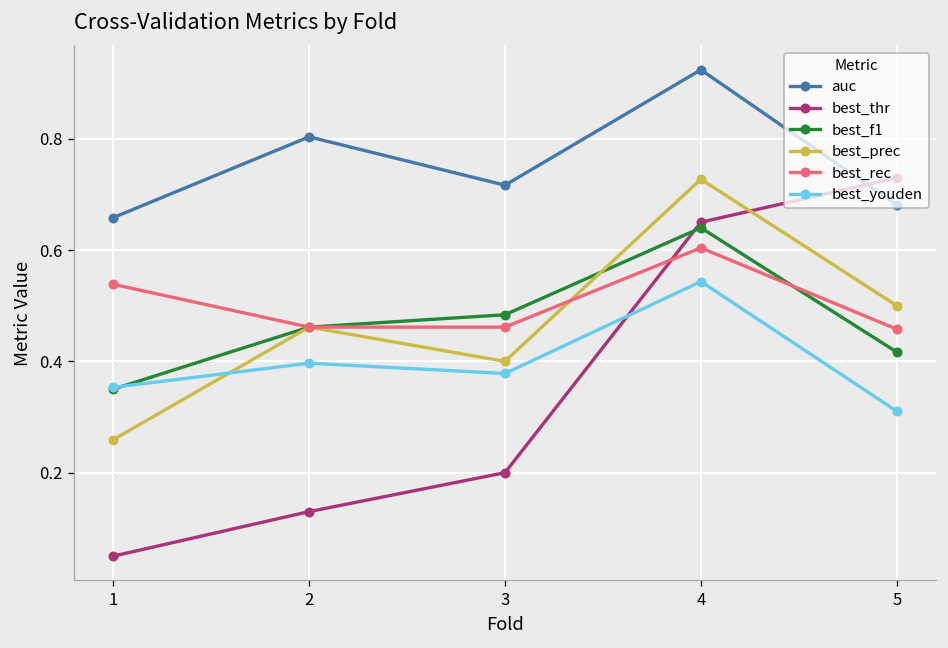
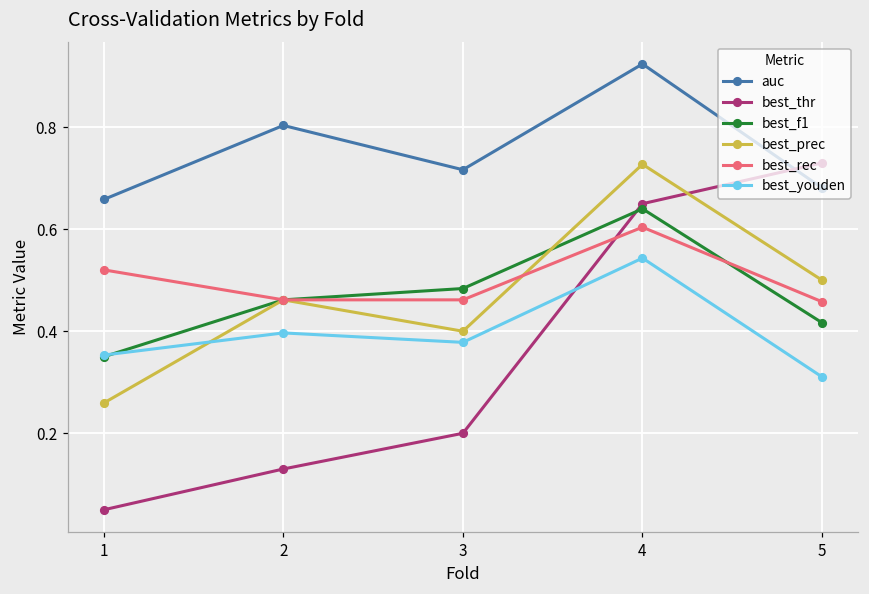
  {
    "auc": {
      "1": 0.66,
      "2": 0.80,
      "3": 0.72,
      "4": 0.92
    },
    "best_thr": {
      "1": 0.05,
      "2": 0.13,
      "3": 0.20,
      "4": 0.65
    },
    "best_f1": {
      "3": 0.48,
      "4": 0.64,
      "5": 0.42
    },
    "best_prec": {
      "1": 0.26,
      "3": 0.40,
      "4": 0.73,
      "5": 0.50
    },
    "best_rec": {
-     "1": 0.54,
+     "1": 0.52,
      "3": 0.46,
      "4": 0.60,
      "5": 0.46
    },
    "best_youden": {
      "2": 0.40,
      "3": 0.38,
      "4": 0.54,
      "5": 0.31
    }
  }
